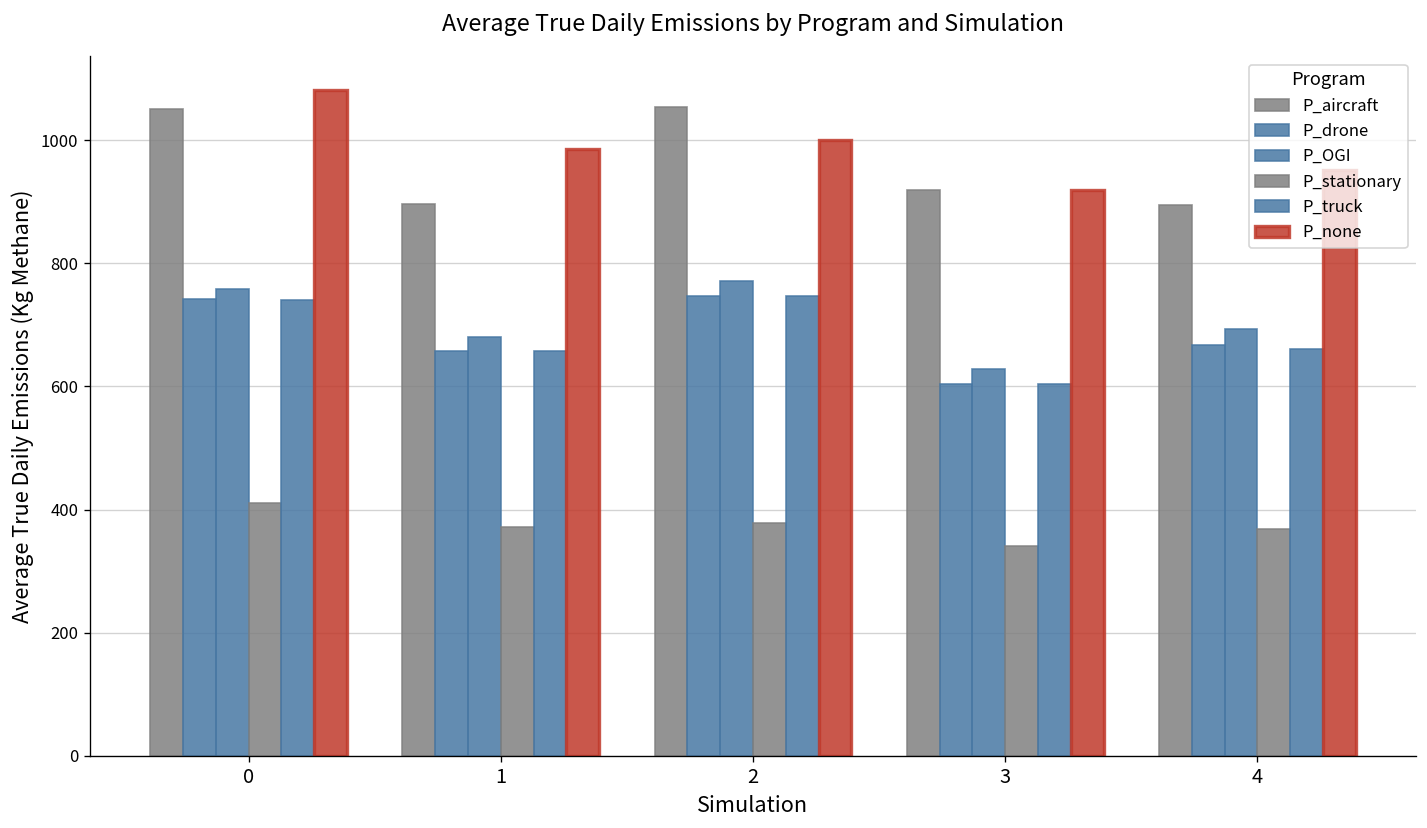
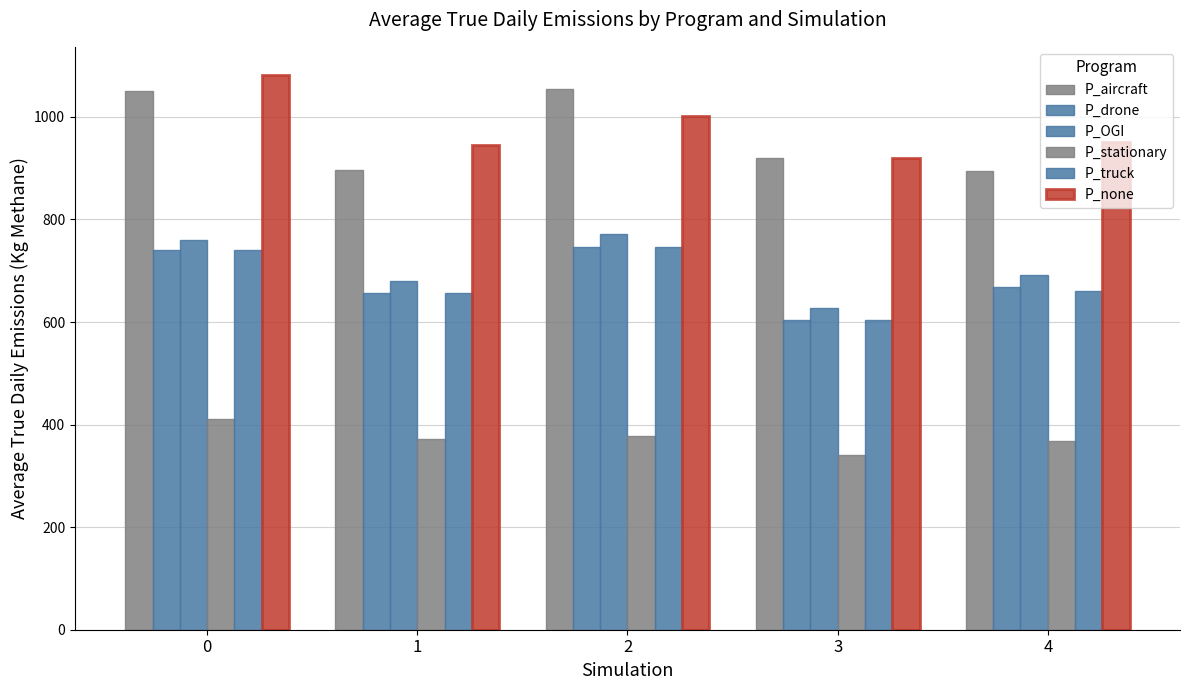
  {
    "P_none": {
      "0": 1080,
-     "1": 990,
+     "1": 950,
      "2": 1000,
      "3": 920
    }
  }
